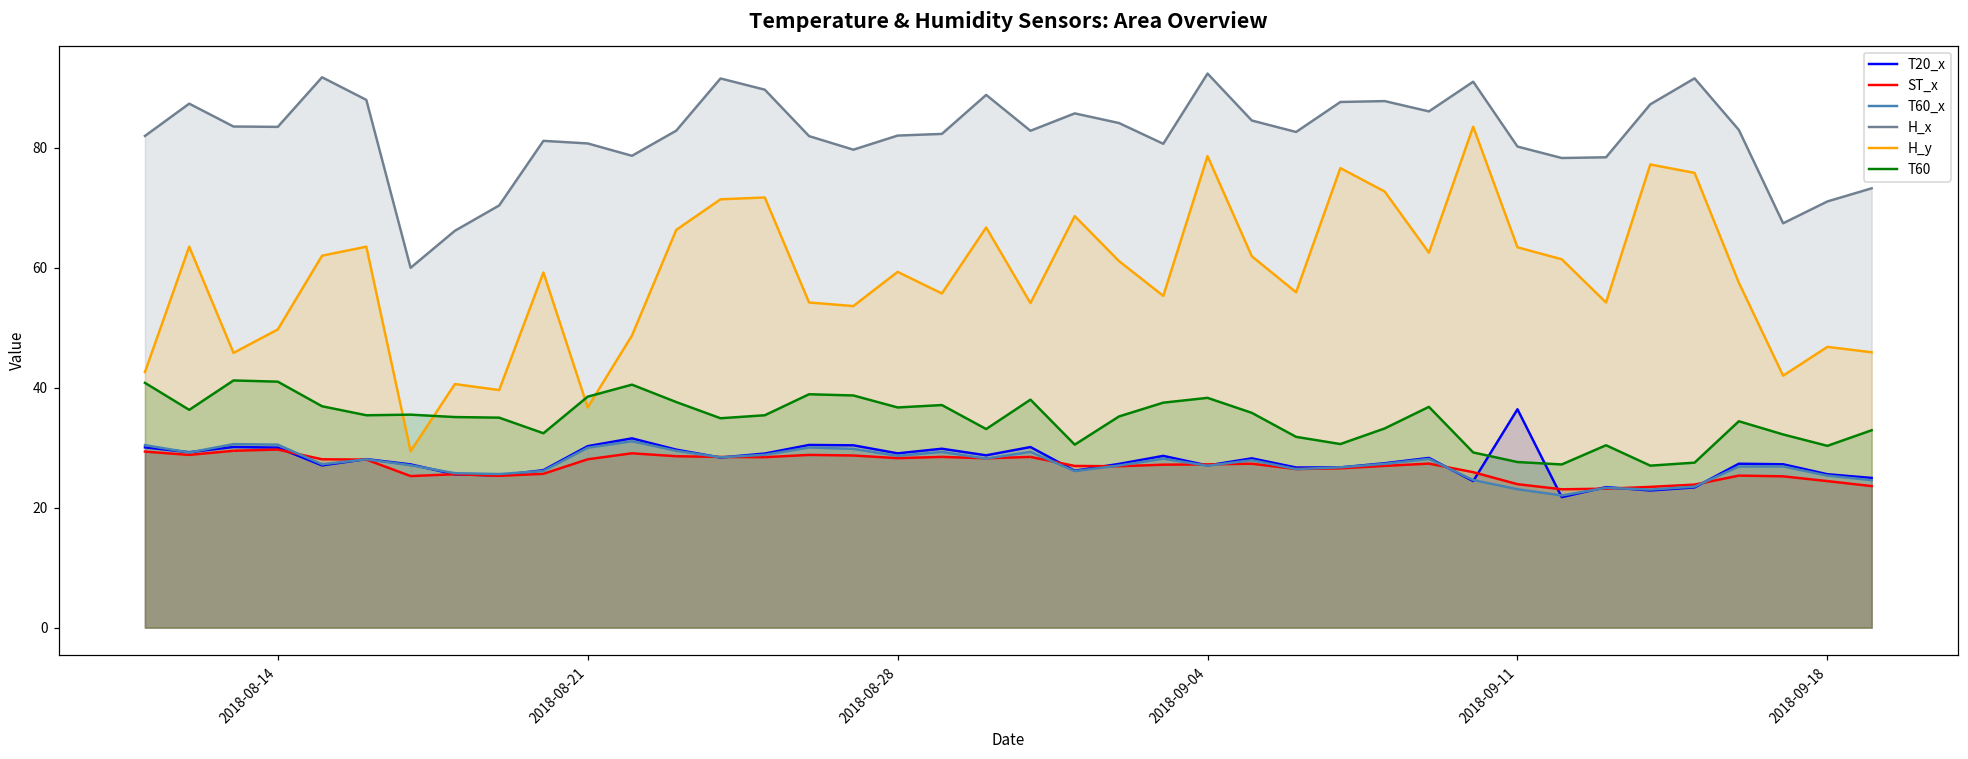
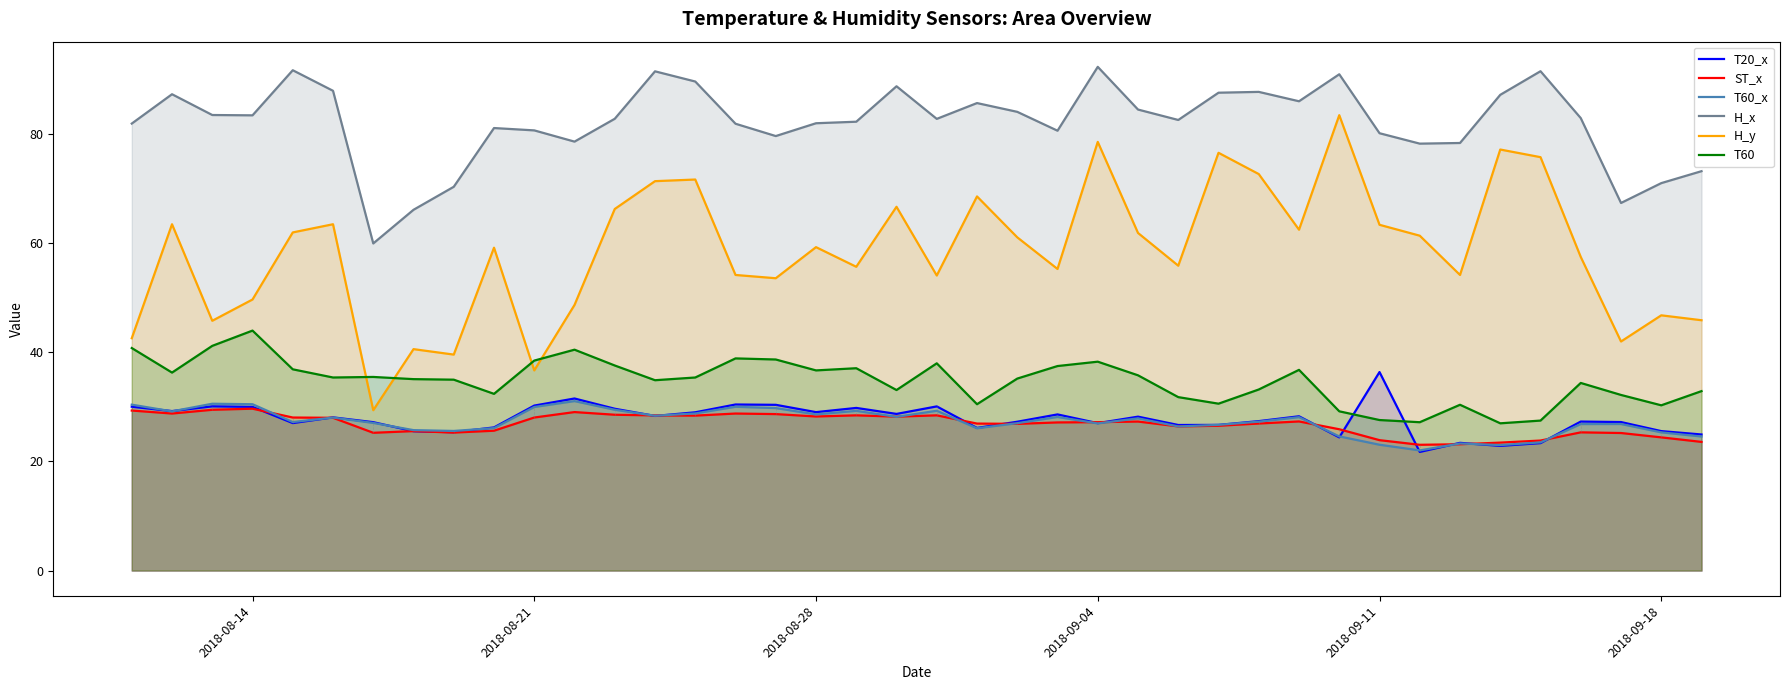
  {
    "T20_x": {
      "2018-09-11": 36
    },
    "ST_x": {
      "2018-09-11": 24
    },
    "H_y": {
      "2018-08-14": 50,
      "2018-08-21": 37,
      "2018-08-28": 59,
      "2018-09-04": 79,
      "2018-09-11": 63,
      "2018-09-18": 47
    },
    "T60": {
-     "2018-08-14": 41,
+     "2018-08-14": 44,
      "2018-08-21": 39,
      "2018-08-28": 37,
      "2018-09-04": 38,
      "2018-09-11": 28,
      "2018-09-18": 30
    }
  }
